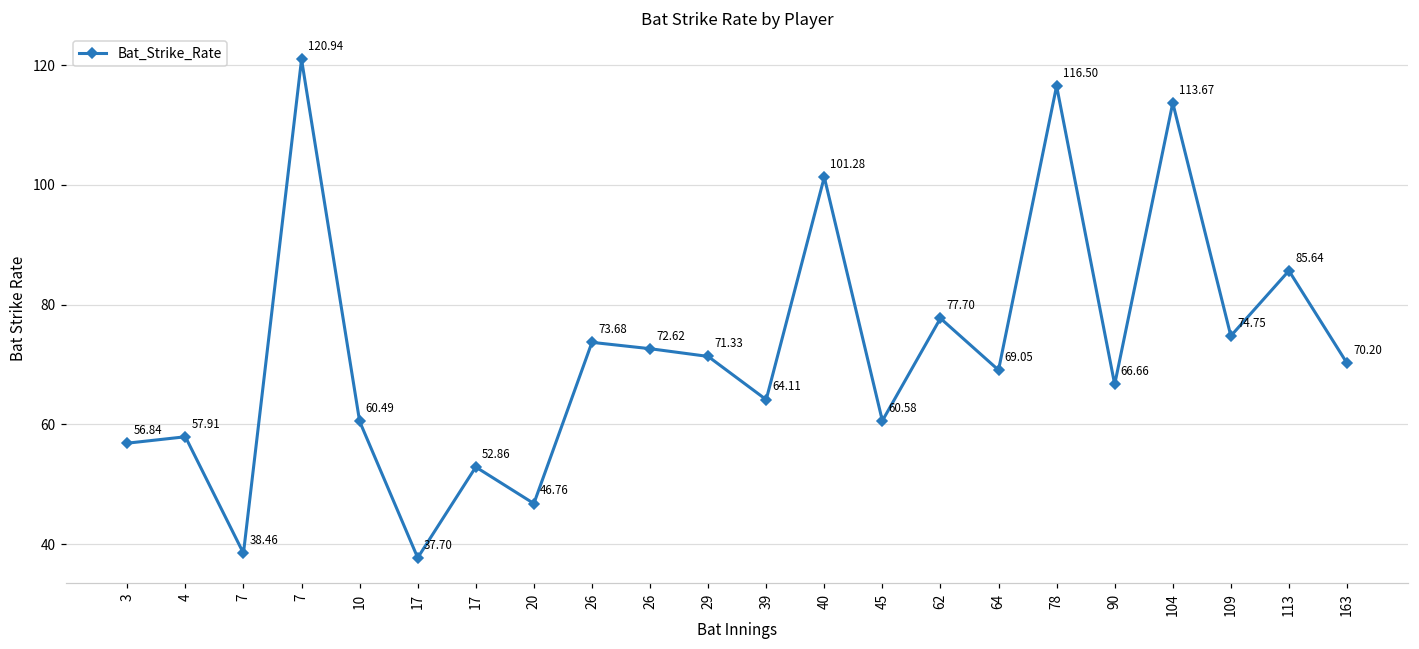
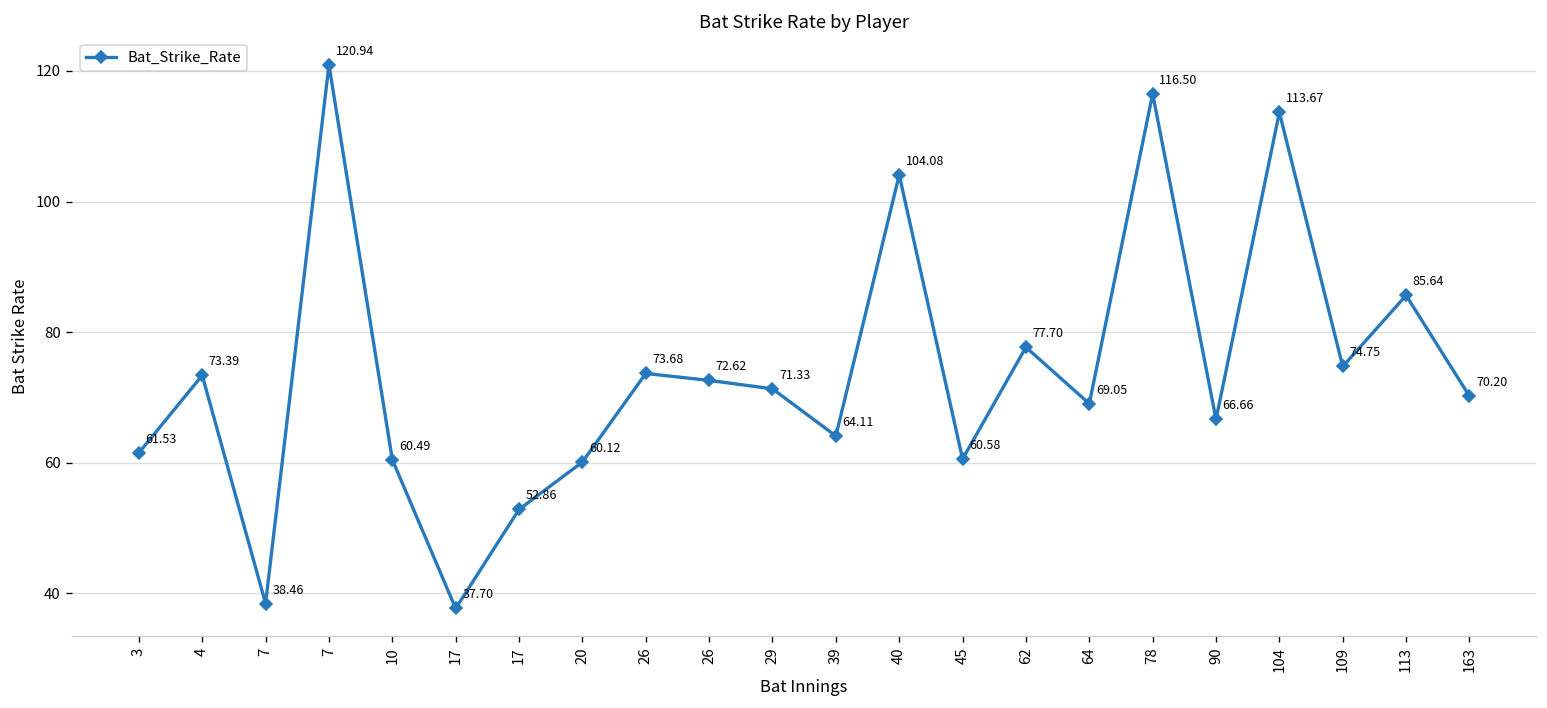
  {
-   "3": 56.84,
-   "4": 57.91,
+   "3": 61.53,
+   "4": 73.39,
    "10": 60.49,
-   "20": 46.76,
+   "20": 60.12,
    "29": 71.33,
    "39": 64.11,
-   "40": 101.28,
+   "40": 104.08,
    "45": 60.58,
    "62": 77.70,
    "64": 69.05,
    "78": 116.50,
    "90": 66.66,
    "104": 113.67,
    "109": 74.75,
    "113": 85.64,
    "163": 70.20
  }
